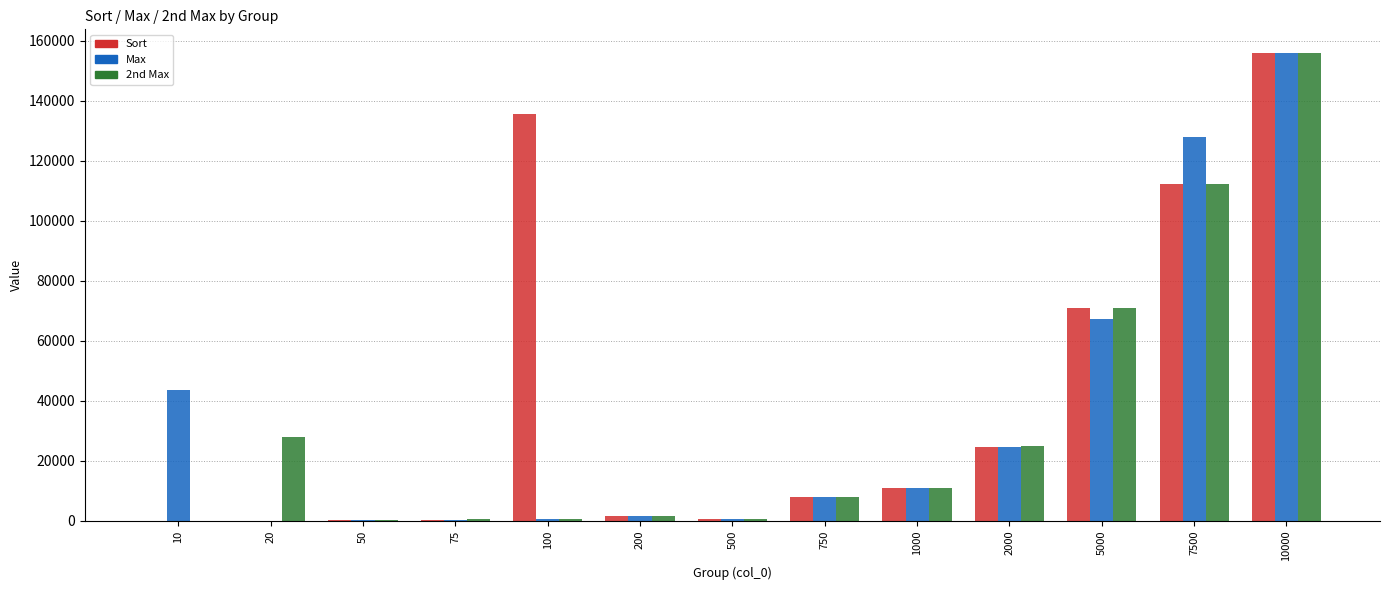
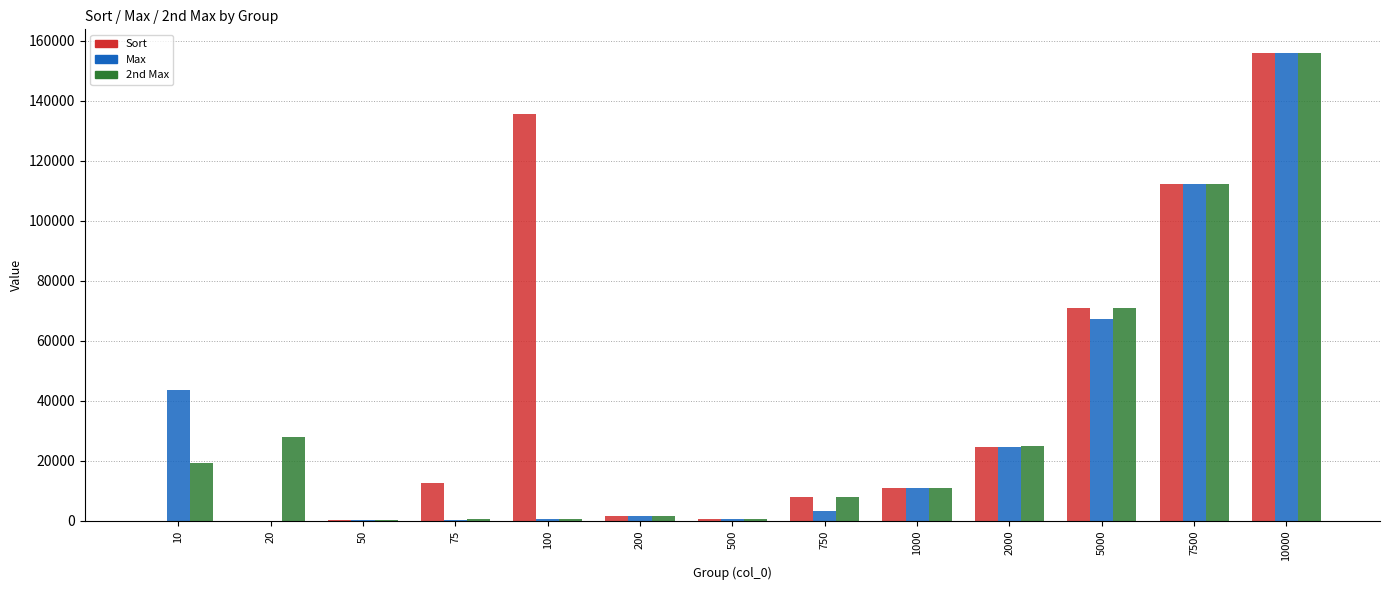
  {
    "Sort": {
-     "75": 0,
+     "75": 13000,
      "100": 135000,
      "200": 2000,
      "750": 8000,
      "1000": 11000,
      "2000": 25000,
      "5000": 71000,
      "7500": 112000,
      "10000": 156000
    },
    "Max": {
      "10": 43000,
      "200": 2000,
-     "750": 8000,
+     "750": 3000,
      "1000": 11000,
      "2000": 25000,
      "5000": 67000,
-     "7500": 128000,
+     "7500": 112000,
      "10000": 156000
    },
    "2nd Max": {
-     "10": 0,
+     "10": 19000,
      "20": 28000,
      "200": 2000,
      "750": 8000,
      "1000": 11000,
      "2000": 25000,
      "5000": 71000,
      "7500": 112000,
      "10000": 156000
    }
  }
